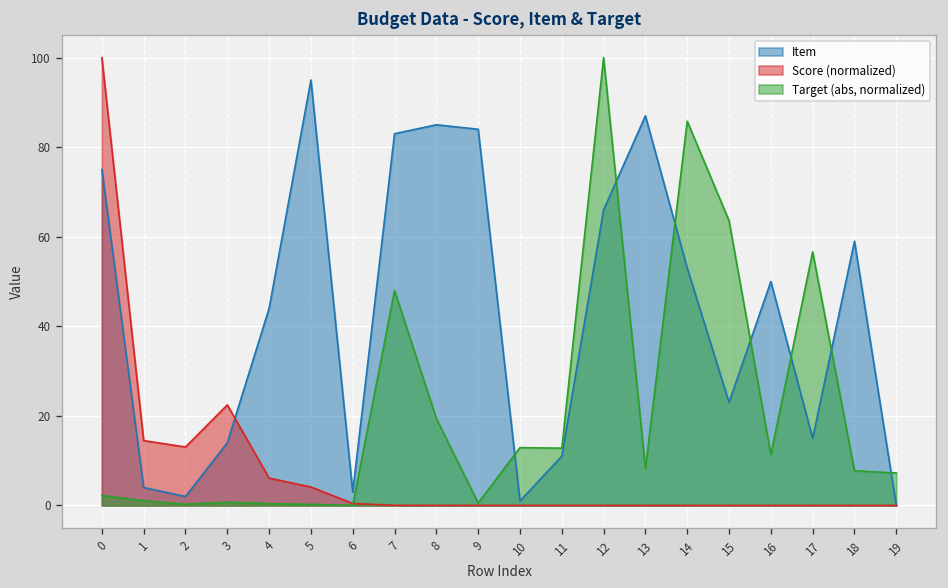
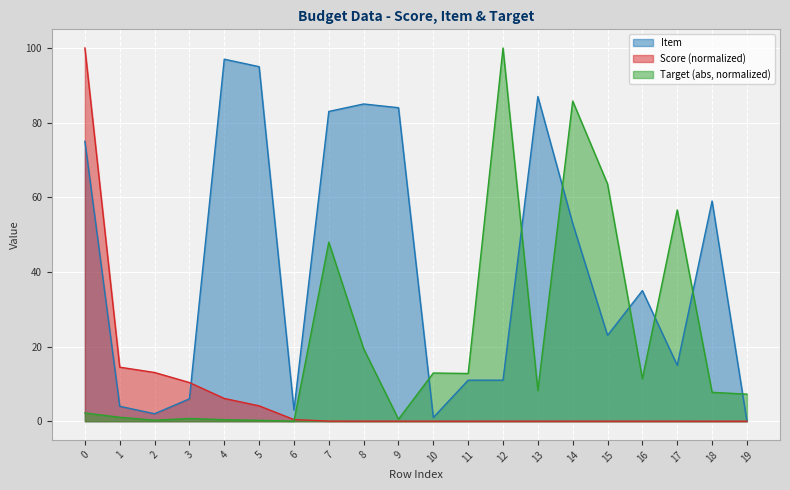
  {
    "Item": {
      "0": 75,
      "1": 4,
      "2": 2,
-     "3": 14,
-     "4": 44,
+     "3": 6,
+     "4": 97,
      "5": 95,
      "6": 3,
      "7": 83,
      "8": 85,
      "9": 84,
      "10": 1,
      "11": 11,
-     "12": 66,
+     "12": 11,
      "13": 87,
      "14": 53,
      "15": 23,
-     "16": 50,
+     "16": 35,
      "17": 15,
      "18": 59
    },
    "Score (normalized)": {
      "0": 100,
      "1": 14,
      "2": 13,
-     "3": 22,
+     "3": 10,
      "4": 6,
      "5": 4,
      "7": 0,
      "8": 0,
      "10": 0,
      "11": 0,
      "12": 0,
      "13": 0,
      "14": 0,
      "15": 0,
      "16": 0,
      "17": 0,
      "18": 0
    },
    "Target (abs, normalized)": {
      "0": 2,
      "1": 1,
      "2": 0,
      "3": 1,
      "4": 0,
      "5": 0,
      "7": 48,
      "8": 19,
      "10": 13,
      "11": 13,
      "12": 100,
      "13": 8,
      "14": 86,
      "15": 64,
      "16": 11,
      "17": 57,
      "18": 8,
      "19": 7
    }
  }
